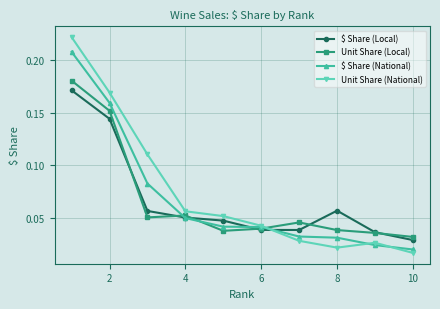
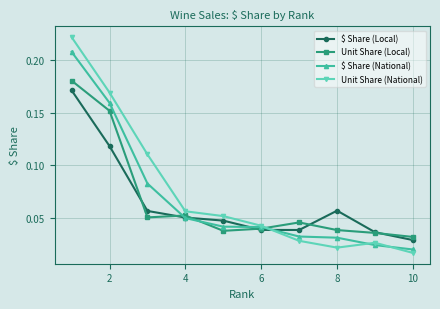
  {
    "$ Share (Local)": {
-     "2": 0.144,
+     "2": 0.118,
      "8": 0.057,
      "10": 0.029
    }
  }
